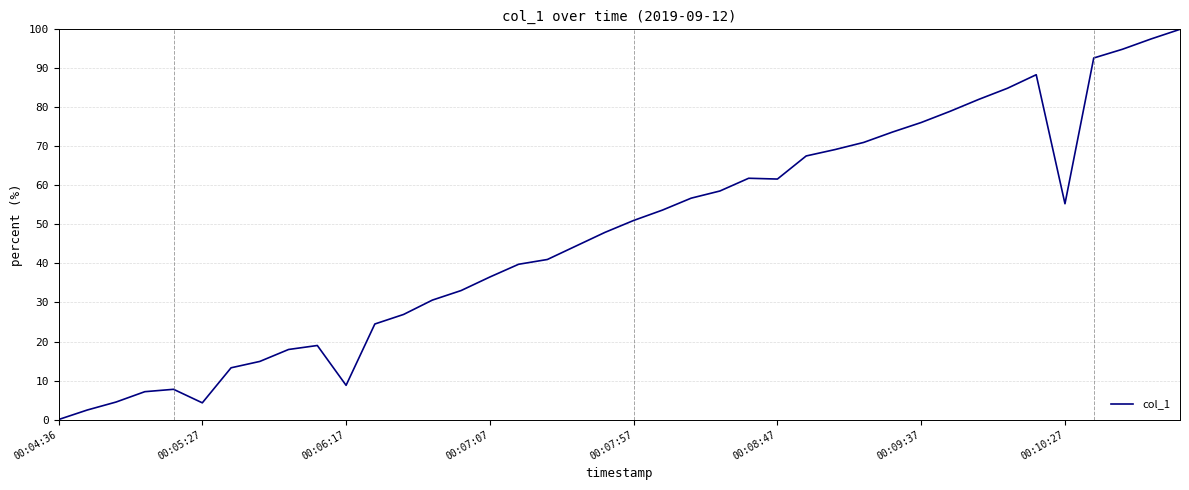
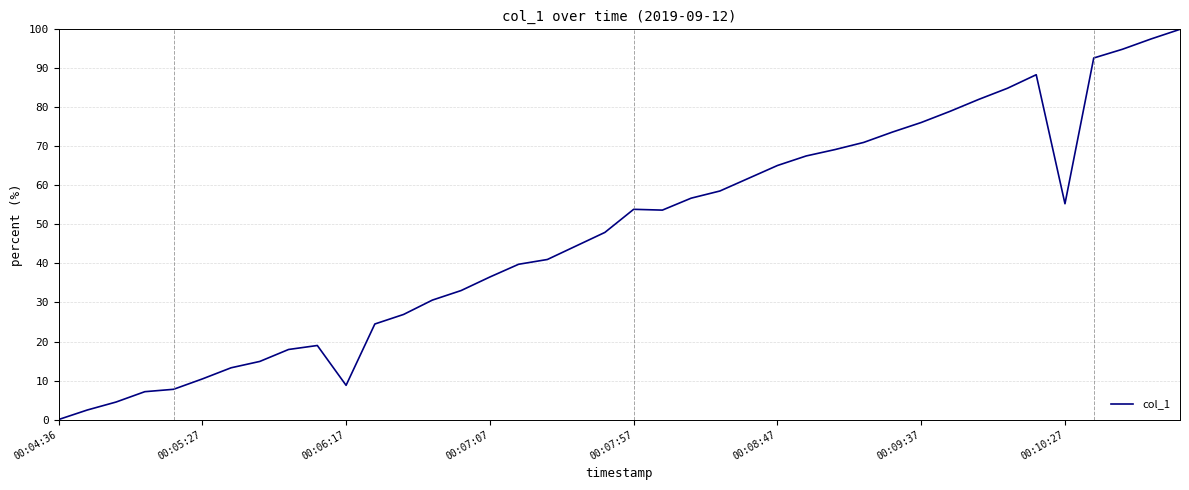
  {
    "00:04:36": 0,
-   "00:05:27": 4,
+   "00:05:27": 10,
    "00:06:17": 9,
    "00:07:07": 37,
-   "00:07:57": 51,
-   "00:08:47": 62,
+   "00:07:57": 54,
+   "00:08:47": 65,
    "00:09:37": 76,
    "00:10:27": 55
  }
